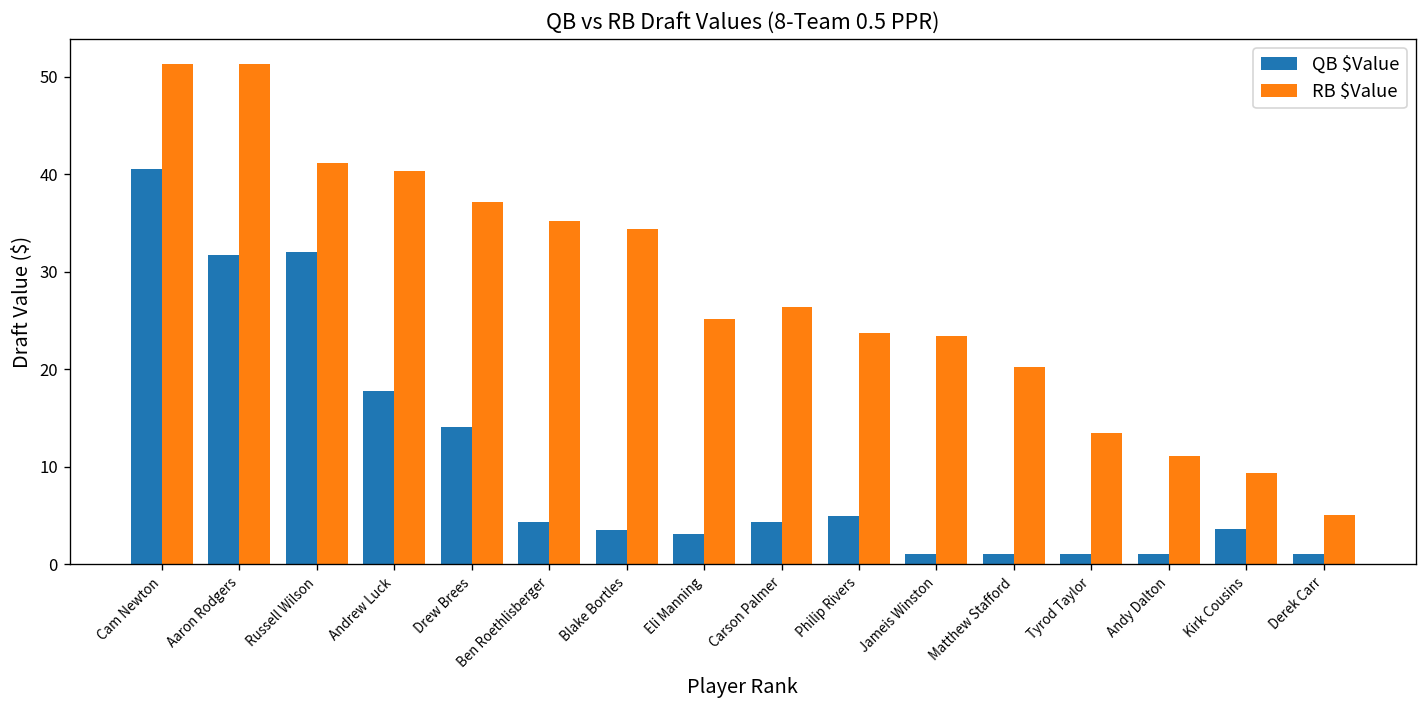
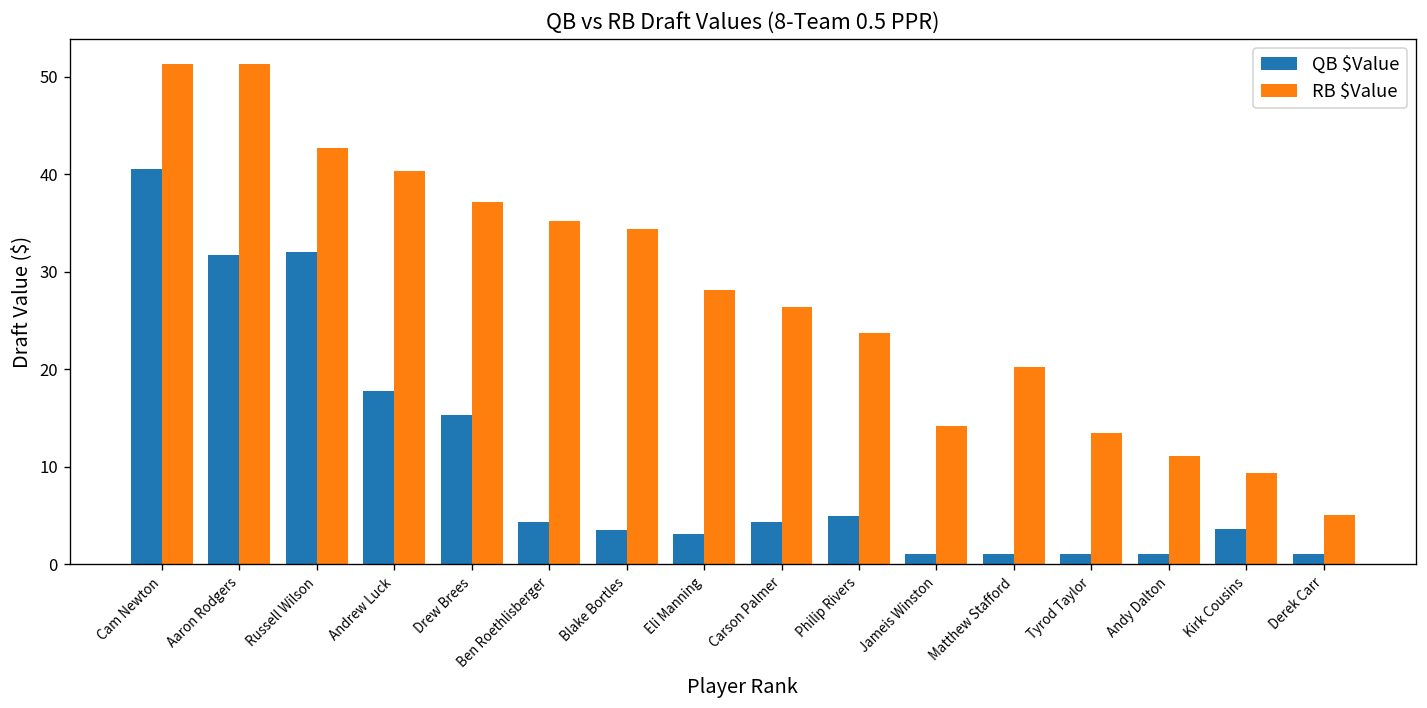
  {
    "QB $Value": {
      "Cam Newton": 40,
      "Aaron Rodgers": 32,
      "Russell Wilson": 32,
      "Andrew Luck": 18,
-     "Drew Brees": 14,
+     "Drew Brees": 15,
      "Ben Roethlisberger": 4,
      "Blake Bortles": 4,
      "Eli Manning": 3,
      "Carson Palmer": 4,
      "Philip Rivers": 5,
      "Jameis Winston": 1,
      "Matthew Stafford": 1,
      "Tyrod Taylor": 1,
      "Andy Dalton": 1,
      "Kirk Cousins": 4,
      "Derek Carr": 1
    },
    "RB $Value": {
      "Cam Newton": 51,
      "Aaron Rodgers": 51,
-     "Russell Wilson": 41,
+     "Russell Wilson": 43,
      "Andrew Luck": 40,
      "Drew Brees": 37,
      "Ben Roethlisberger": 35,
      "Blake Bortles": 34,
-     "Eli Manning": 25,
+     "Eli Manning": 28,
      "Carson Palmer": 26,
      "Philip Rivers": 24,
-     "Jameis Winston": 23,
+     "Jameis Winston": 14,
      "Matthew Stafford": 20,
      "Tyrod Taylor": 13,
      "Andy Dalton": 11,
      "Kirk Cousins": 9,
      "Derek Carr": 5
    }
  }
